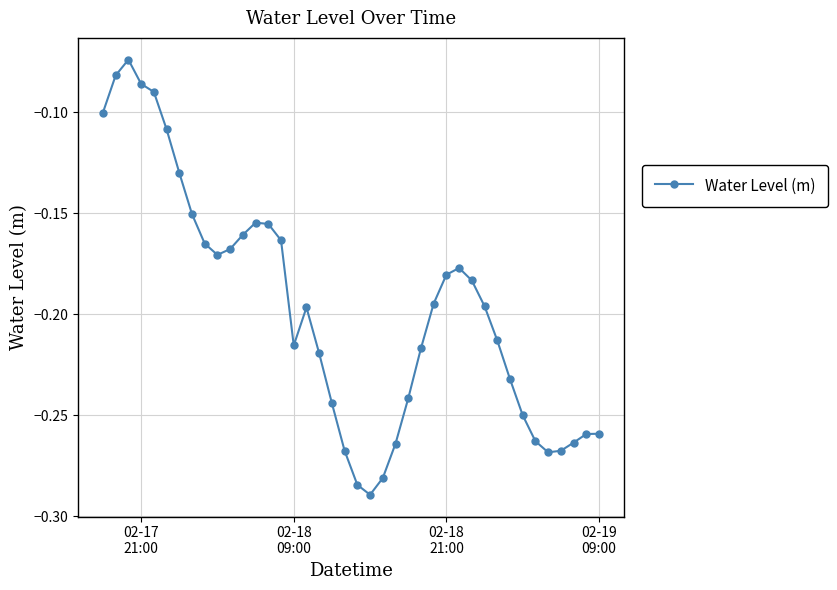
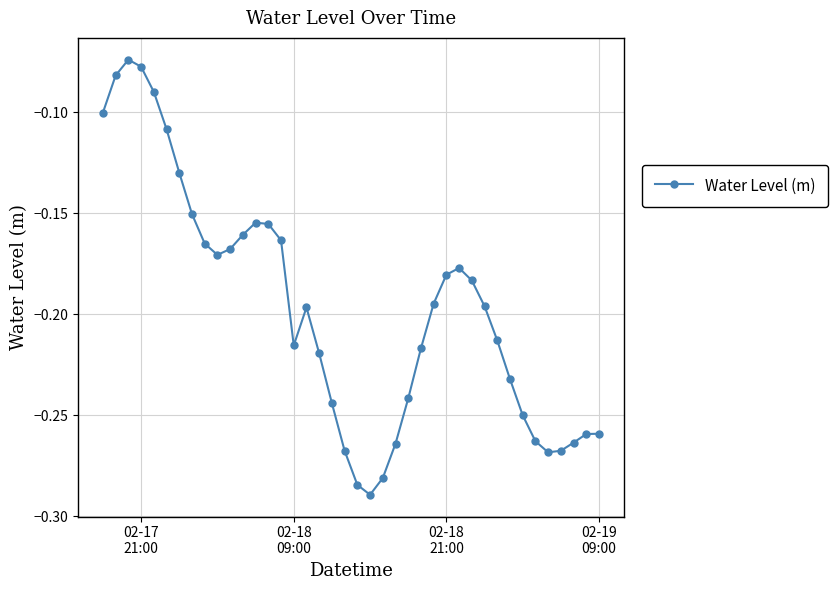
  {
-   "02-17 21:00": -0.086,
+   "02-17 21:00": -0.077,
    "02-18 09:00": -0.215,
    "02-18 21:00": -0.180,
    "02-19 09:00": -0.259
  }
